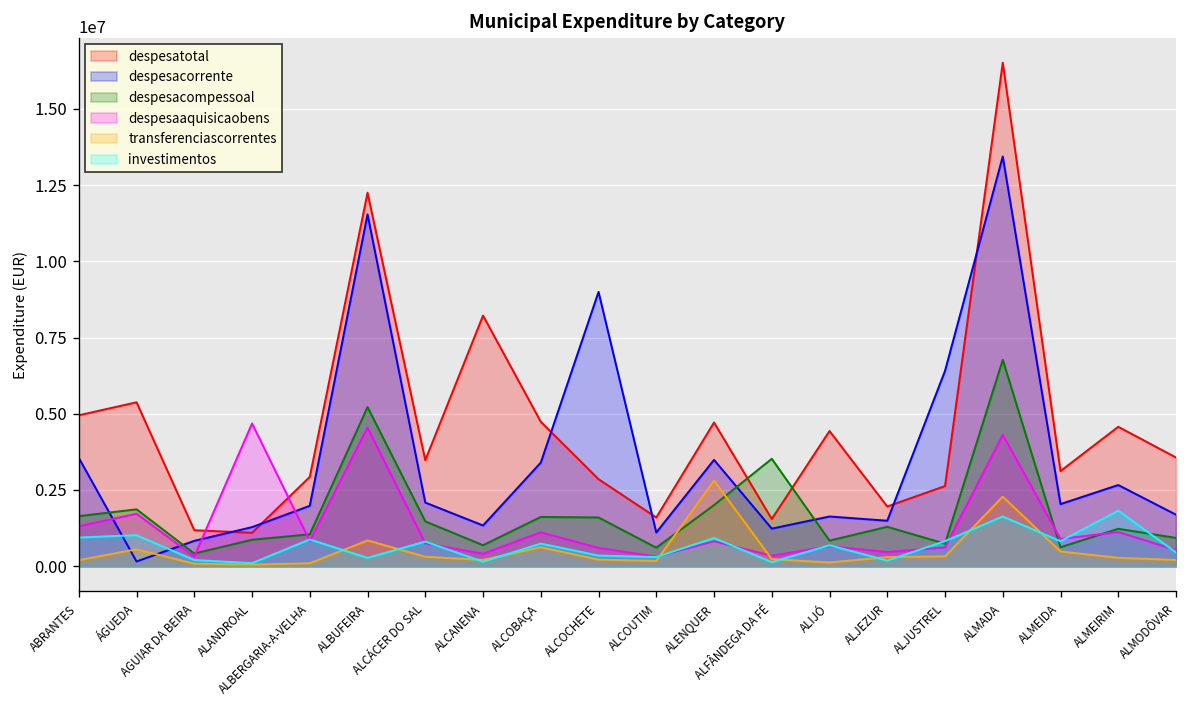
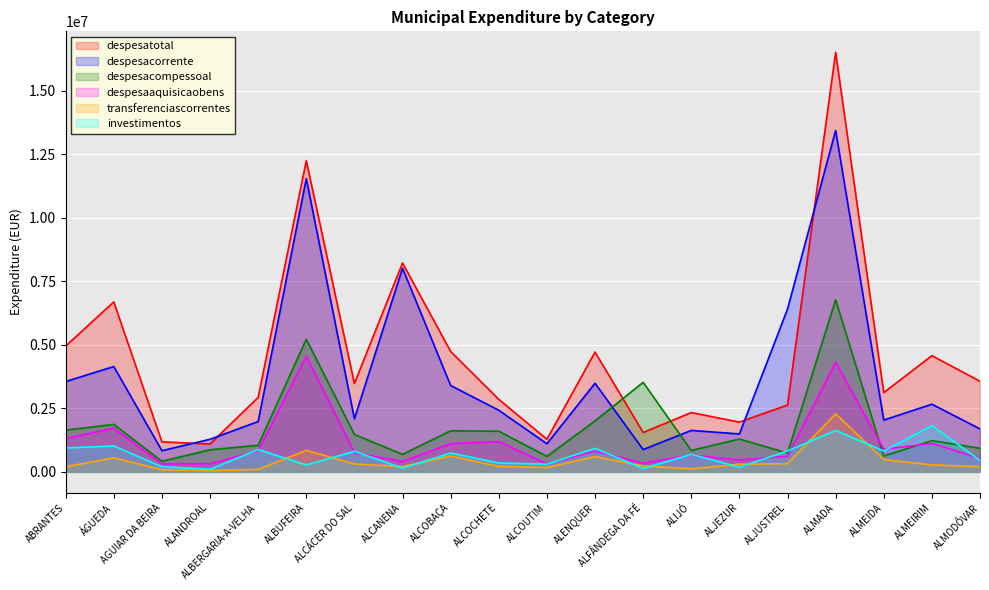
  {
    "despesatotal": {
      "ABRANTES": 4900000,
-     "ÁGUEDA": 5400000,
+     "ÁGUEDA": 6700000,
      "AGUIAR DA BEIRA": 1200000,
      "ALANDROAL": 1100000,
      "ALBERGARIA-A-VELHA": 2900000,
      "ALBUFEIRA": 12200000,
      "ALCÁCER DO SAL": 3500000,
      "ALCANENA": 8200000,
      "ALCOBAÇA": 4700000,
      "ALCOCHETE": 2900000,
-     "ALCOUTIM": 1600000,
+     "ALCOUTIM": 1300000,
      "ALENQUER": 4700000,
      "ALFÂNDEGA DA FÉ": 1500000,
-     "ALIJÓ": 4400000,
+     "ALIJÓ": 2300000,
      "ALJEZUR": 2000000,
      "ALJUSTREL": 2600000,
      "ALMADA": 16500000,
      "ALMEIDA": 3100000,
      "ALMEIRIM": 4600000,
      "ALMODÔVAR": 3600000
    },
    "despesacorrente": {
      "ABRANTES": 3600000,
-     "ÁGUEDA": 200000,
+     "ÁGUEDA": 4100000,
      "AGUIAR DA BEIRA": 800000,
      "ALANDROAL": 1300000,
      "ALBERGARIA-A-VELHA": 2000000,
      "ALBUFEIRA": 11500000,
      "ALCÁCER DO SAL": 2100000,
-     "ALCANENA": 1300000,
+     "ALCANENA": 8000000,
      "ALCOBAÇA": 3400000,
-     "ALCOCHETE": 9000000,
+     "ALCOCHETE": 2400000,
      "ALCOUTIM": 1100000,
      "ALENQUER": 3500000,
-     "ALFÂNDEGA DA FÉ": 1200000,
+     "ALFÂNDEGA DA FÉ": 900000,
      "ALIJÓ": 1600000,
      "ALJEZUR": 1500000,
      "ALJUSTREL": 6400000,
      "ALMADA": 13400000,
      "ALMEIDA": 2000000,
      "ALMEIRIM": 2700000,
      "ALMODÔVAR": 1700000
    },
    "despesacompessoal": {
      "ABRANTES": 1600000,
      "ÁGUEDA": 1900000,
      "ALANDROAL": 900000,
      "ALBERGARIA-A-VELHA": 1000000,
      "ALBUFEIRA": 5200000,
      "ALCÁCER DO SAL": 1500000,
      "ALCANENA": 700000,
      "ALCOBAÇA": 1600000,
      "ALCOCHETE": 1600000,
      "ALCOUTIM": 600000,
      "ALENQUER": 2000000,
      "ALFÂNDEGA DA FÉ": 3500000,
      "ALIJÓ": 800000,
      "ALJEZUR": 1300000,
      "ALMADA": 6800000,
      "ALMEIDA": 600000,
      "ALMEIRIM": 1200000,
      "ALMODÔVAR": 900000
    },
    "despesaaquisicaobens": {
      "ABRANTES": 1300000,
      "ÁGUEDA": 1700000,
-     "ALANDROAL": 4700000,
+     "ALANDROAL": 300000,
      "ALBUFEIRA": 4500000,
      "ALCANENA": 400000,
      "ALCOBAÇA": 1100000,
-     "ALCOCHETE": 600000,
+     "ALCOCHETE": 1200000,
      "ALENQUER": 800000,
      "ALFÂNDEGA DA FÉ": 300000,
      "ALJEZUR": 500000,
      "ALJUSTREL": 600000,
      "ALMADA": 4300000,
      "ALMEIRIM": 1100000
    },
    "transferenciascorrentes": {
      "ABRANTES": 200000,
      "ÁGUEDA": 600000,
      "AGUIAR DA BEIRA": 100000,
      "ALBERGARIA-A-VELHA": 100000,
      "ALBUFEIRA": 800000,
      "ALCÁCER DO SAL": 300000,
      "ALCOBAÇA": 600000,
      "ALCOCHETE": 200000,
      "ALCOUTIM": 200000,
-     "ALENQUER": 2800000,
+     "ALENQUER": 600000,
      "ALFÂNDEGA DA FÉ": 200000,
      "ALIJÓ": 100000,
      "ALJEZUR": 300000,
      "ALJUSTREL": 300000,
      "ALMADA": 2300000,
      "ALMEIDA": 500000,
      "ALMEIRIM": 300000,
      "ALMODÔVAR": 200000
    },
    "investimentos": {
      "ABRANTES": 900000,
      "ÁGUEDA": 1000000,
      "AGUIAR DA BEIRA": 200000,
      "ALBUFEIRA": 300000,
      "ALCOBAÇA": 700000,
      "ALCOCHETE": 300000,
      "ALENQUER": 900000,
      "ALFÂNDEGA DA FÉ": 100000,
      "ALJEZUR": 200000,
      "ALMADA": 1600000,
      "ALMEIRIM": 1800000
    }
  }
